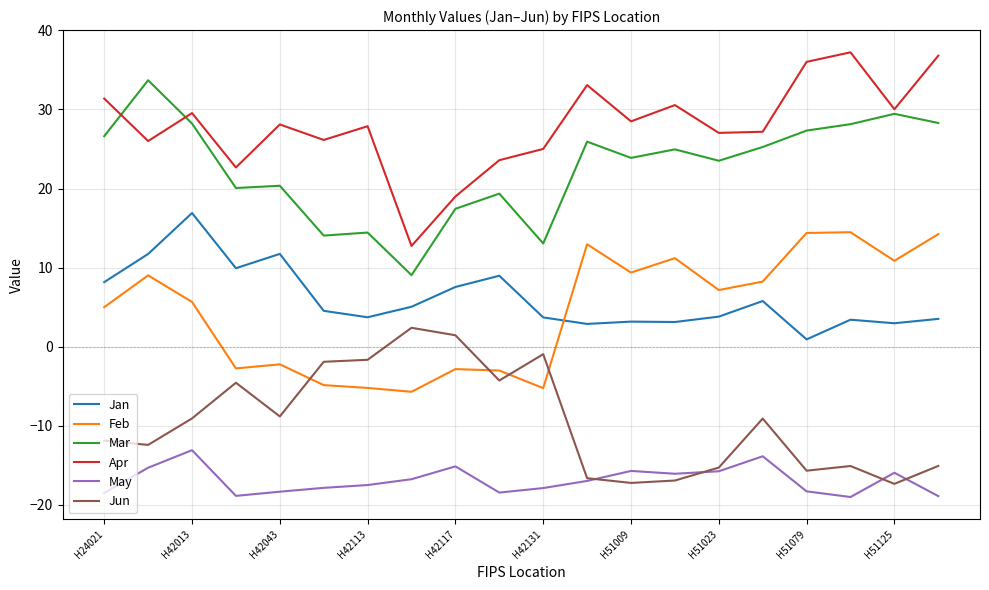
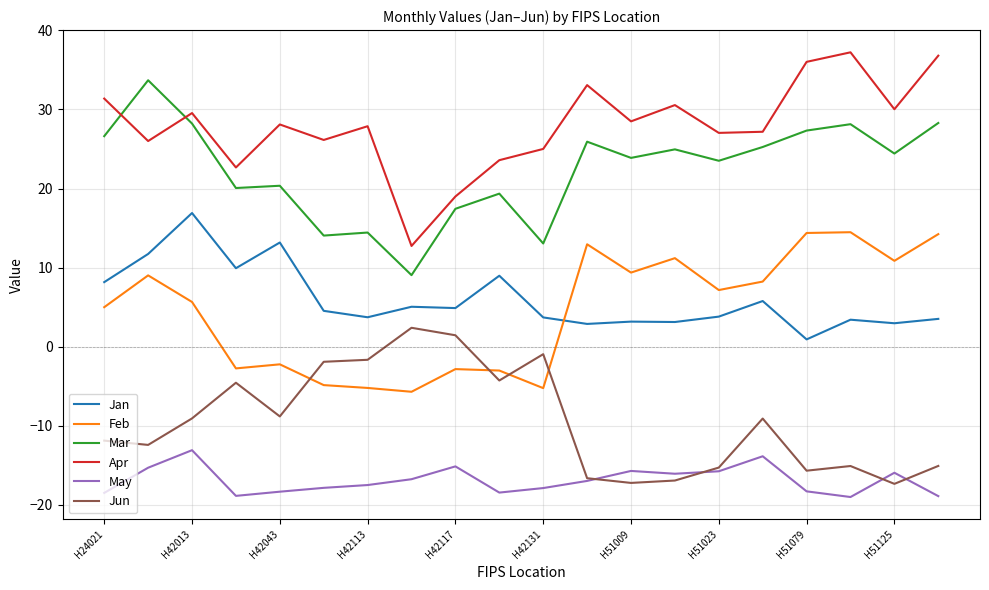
  {
    "Jan": {
      "H24021": 8,
      "H42013": 17,
-     "H42043": 12,
+     "H42043": 13,
      "H42113": 4,
-     "H42117": 8,
+     "H42117": 5,
      "H42131": 4,
      "H51009": 3,
      "H51023": 4,
      "H51079": 1,
      "H51125": 3
    },
    "Feb": {
      "H24021": 5,
      "H42013": 6,
      "H42043": -2,
      "H42113": -5,
      "H42117": -3,
      "H42131": -5,
      "H51009": 9,
      "H51023": 7,
      "H51079": 14,
      "H51125": 11
    },
    "Mar": {
      "H24021": 27,
      "H42013": 28,
      "H42043": 20,
      "H42113": 14,
      "H42117": 17,
      "H42131": 13,
      "H51009": 24,
      "H51023": 24,
      "H51079": 27,
-     "H51125": 29
+     "H51125": 24
    },
    "Apr": {
      "H24021": 31,
      "H42013": 30,
      "H42043": 28,
      "H42113": 28,
      "H42117": 19,
      "H42131": 25,
      "H51009": 28,
      "H51023": 27,
      "H51079": 36,
      "H51125": 30
    },
    "May": {
      "H42013": -13,
      "H42043": -18,
      "H42113": -17,
      "H42117": -15,
      "H42131": -18,
      "H51009": -16,
      "H51023": -16,
      "H51079": -18,
      "H51125": -16
    },
    "Jun": {
      "H42013": -9,
      "H42043": -9,
      "H42113": -2,
      "H42117": 1,
      "H42131": -1,
      "H51009": -17,
      "H51023": -15,
      "H51079": -16,
      "H51125": -17
    }
  }
